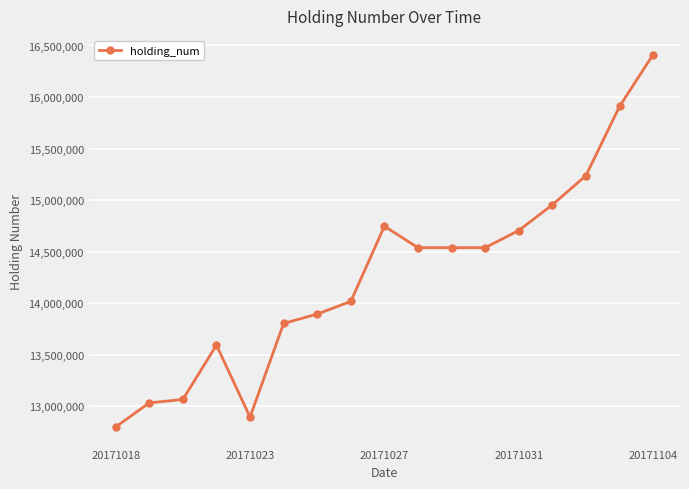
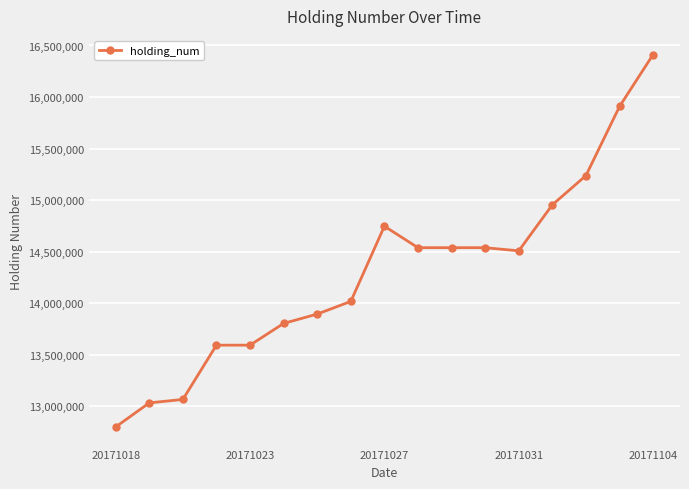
  {
    "20171018": "12,800,000",
-   "20171023": "12,900,000",
+   "20171023": "13,590,000",
    "20171027": "14,750,000",
-   "20171031": "14,710,000",
+   "20171031": "14,510,000",
    "20171104": "16,410,000"
  }
